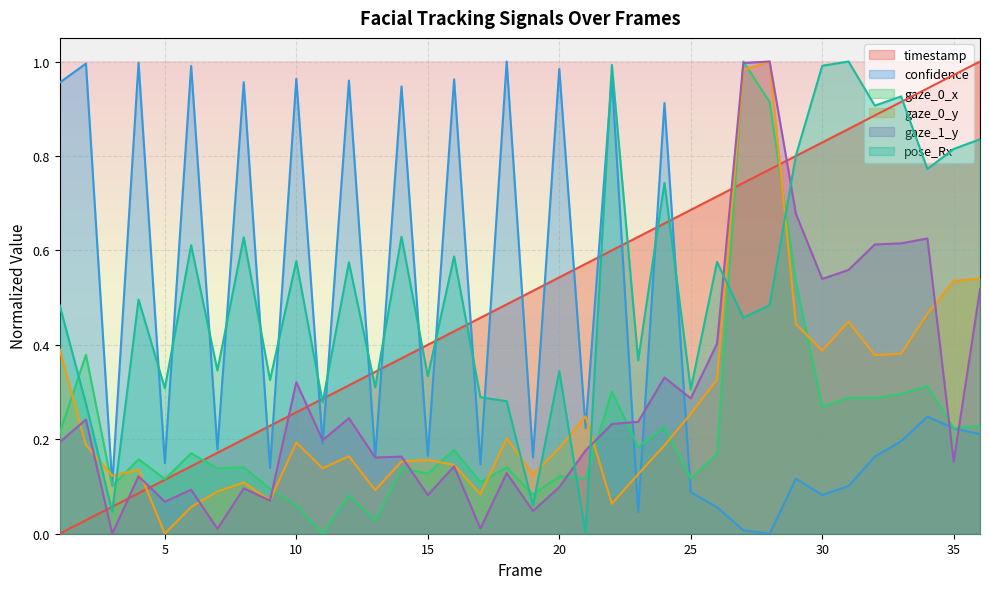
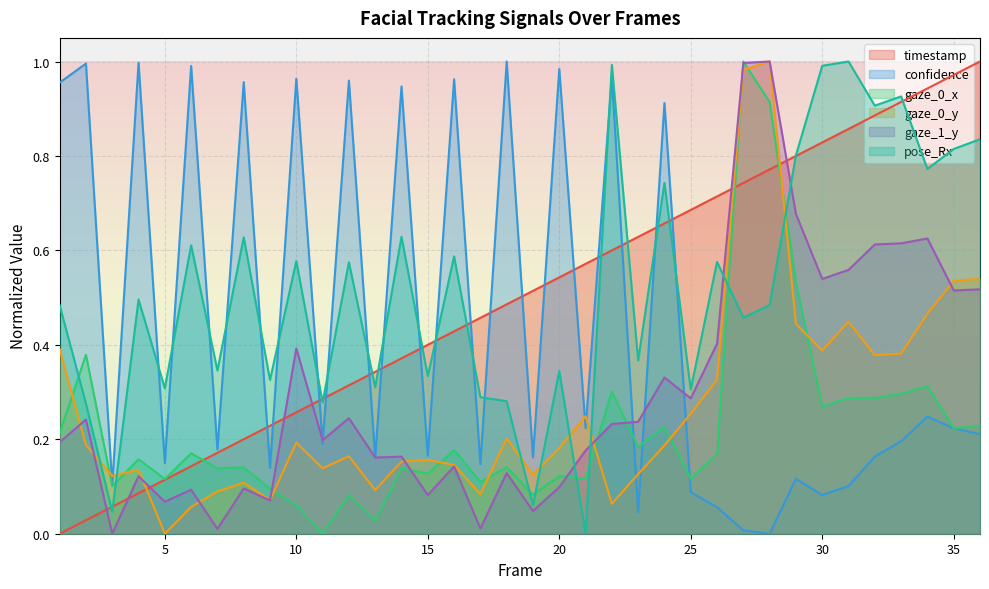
  {
    "gaze_1_y": {
      "5": 0.07,
-     "10": 0.32,
+     "10": 0.39,
      "15": 0.08,
      "20": 0.10,
      "25": 0.29,
      "30": 0.54,
-     "35": 0.15
+     "35": 0.52
    }
  }
